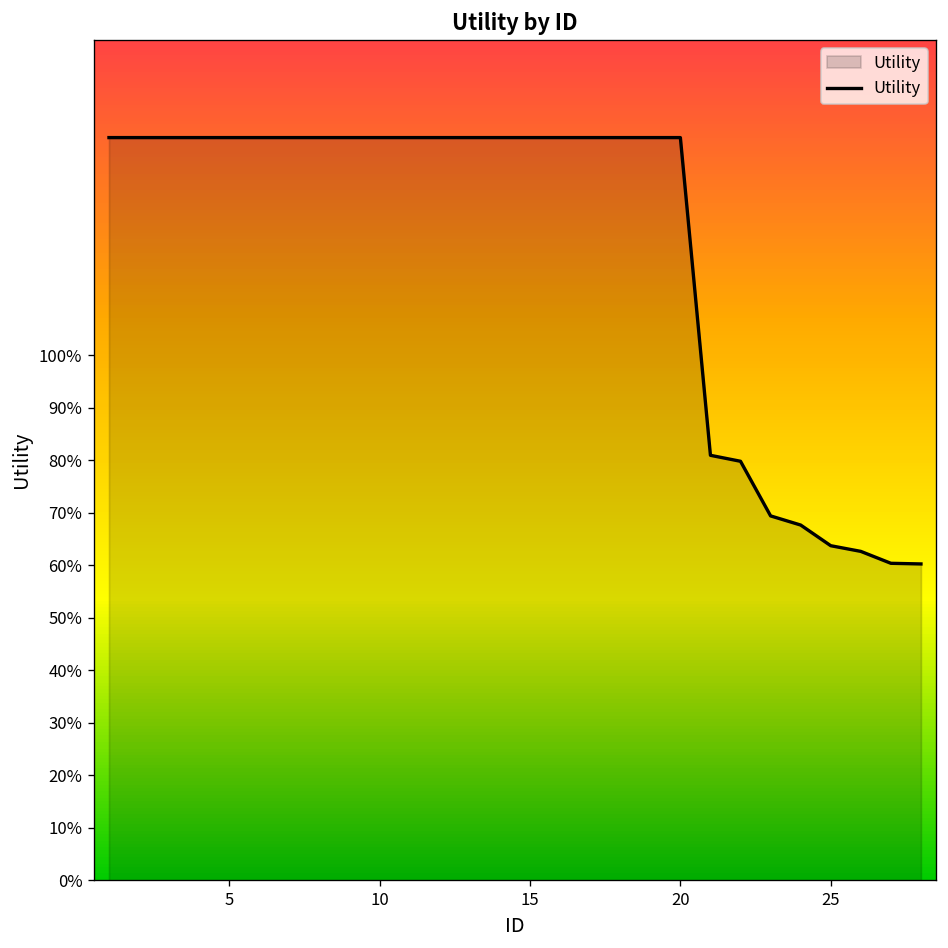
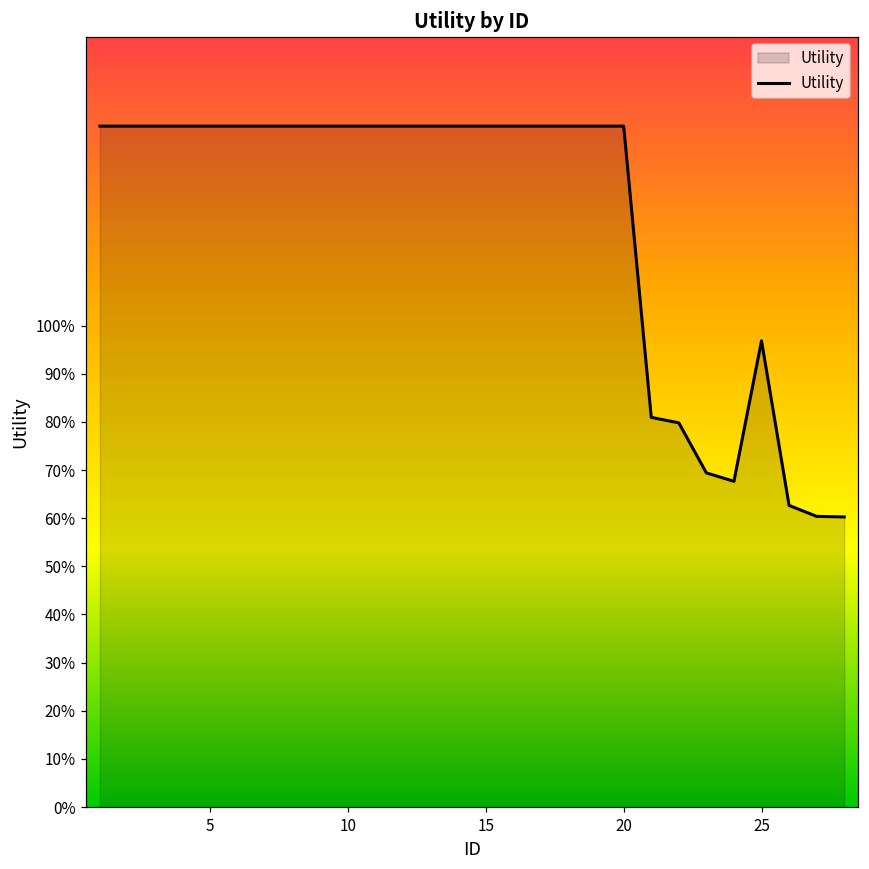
  {
    "5": "141%",
    "10": "141%",
    "15": "141%",
    "20": "141%",
-   "25": "64%"
+   "25": "97%"
  }
